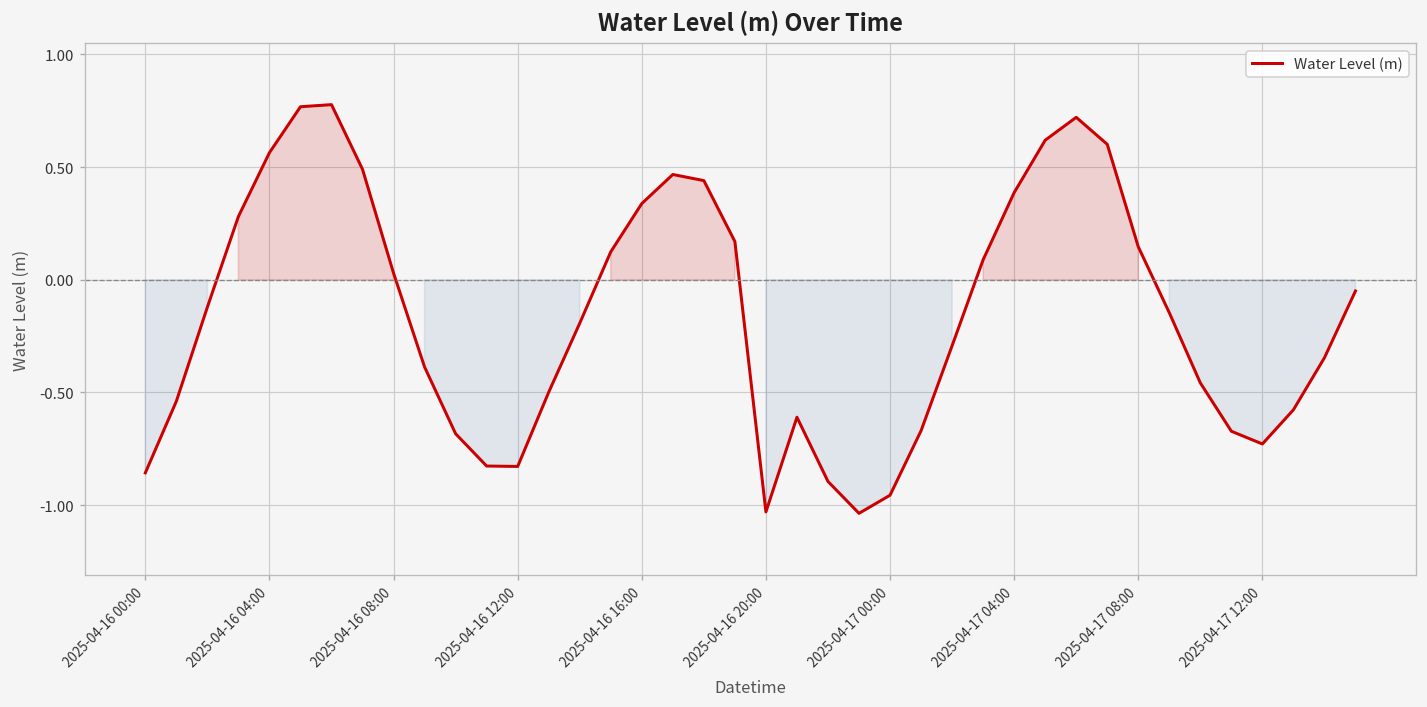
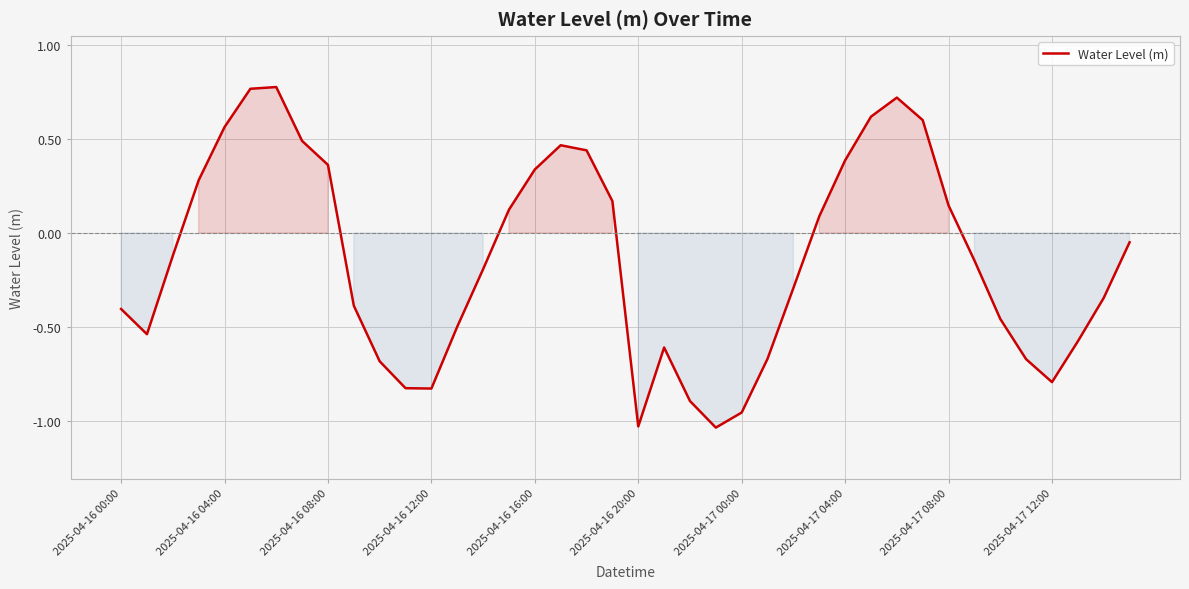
  {
-   "2025-04-16 00:00": -0.86,
+   "2025-04-16 00:00": -0.40,
    "2025-04-16 04:00": 0.56,
-   "2025-04-16 08:00": 0.03,
+   "2025-04-16 08:00": 0.36,
    "2025-04-16 12:00": -0.83,
    "2025-04-16 16:00": 0.34,
    "2025-04-16 20:00": -1.03,
    "2025-04-17 00:00": -0.96,
    "2025-04-17 04:00": 0.39,
    "2025-04-17 08:00": 0.15,
-   "2025-04-17 12:00": -0.73
+   "2025-04-17 12:00": -0.79
  }
